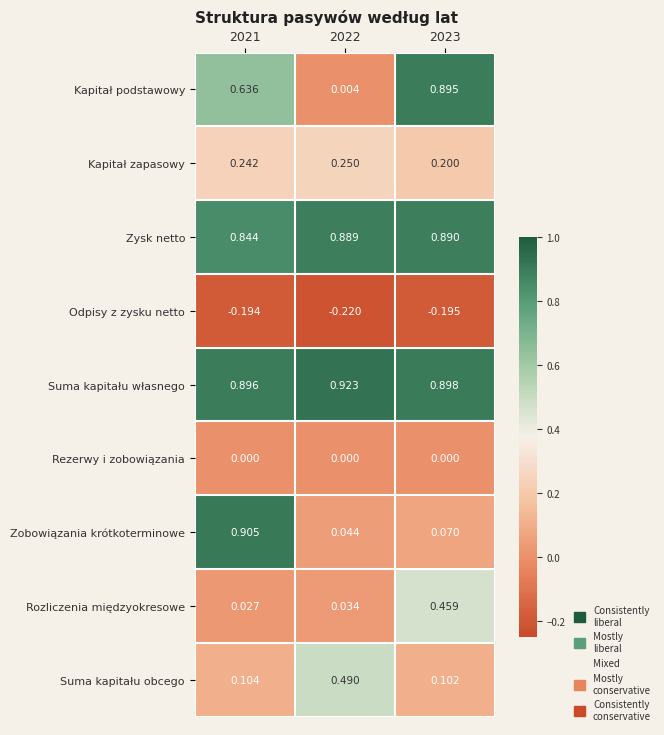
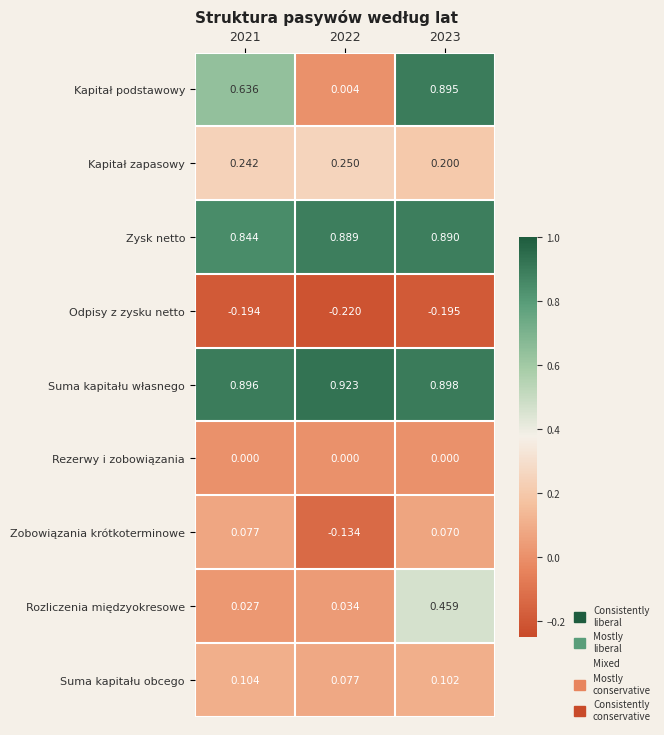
  {
    "Kapitał podstawowy": {
      "2021": 0.636,
      "2022": 0.004,
      "2023": 0.895
    },
    "Kapitał zapasowy": {
      "2021": 0.242,
      "2022": 0.250,
      "2023": 0.200
    },
    "Zysk netto": {
      "2021": 0.844,
      "2022": 0.889,
      "2023": 0.890
    },
    "Odpisy z zysku netto": {
      "2021": -0.194,
      "2022": -0.220,
      "2023": -0.195
    },
    "Suma kapitału własnego": {
      "2021": 0.896,
      "2022": 0.923,
      "2023": 0.898
    },
    "Rezerwy i zobowiązania": {
      "2021": 0.000,
      "2022": 0.000,
      "2023": 0.000
    },
    "Zobowiązania krótkoterminowe": {
-     "2021": 0.905,
-     "2022": 0.044,
+     "2021": 0.077,
+     "2022": -0.134,
      "2023": 0.070
    },
    "Rozliczenia międzyokresowe": {
      "2021": 0.027,
      "2022": 0.034,
      "2023": 0.459
    },
    "Suma kapitału obcego": {
      "2021": 0.104,
-     "2022": 0.490,
+     "2022": 0.077,
      "2023": 0.102
    }
  }
